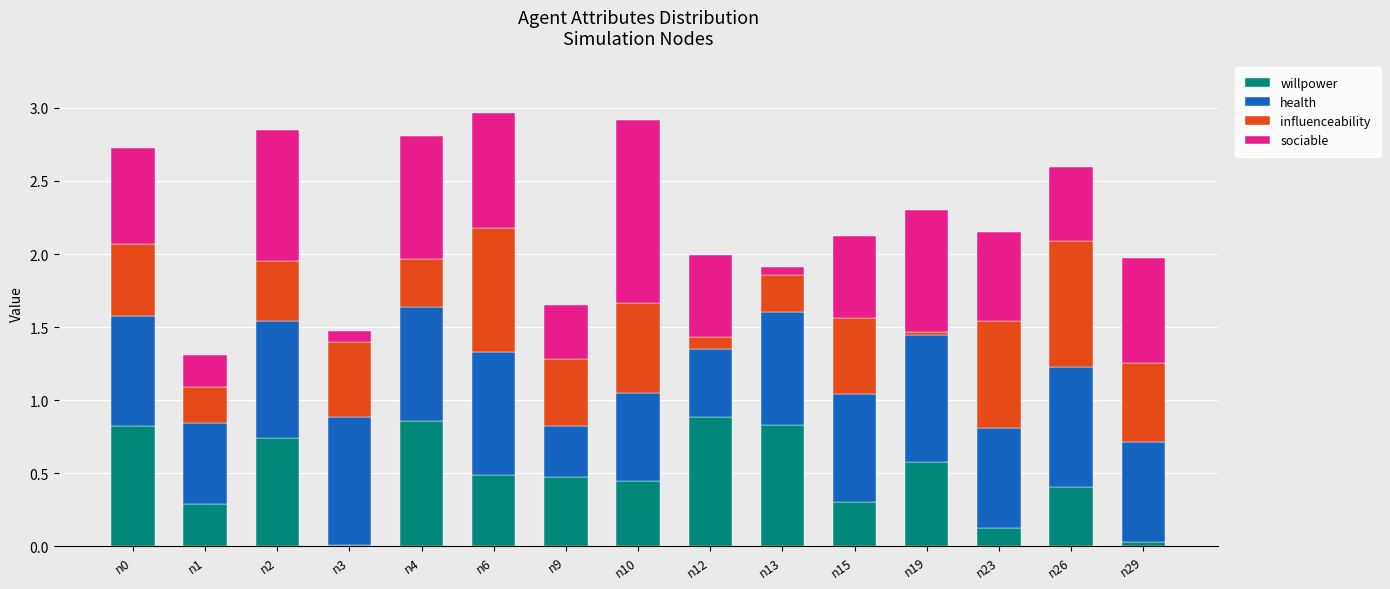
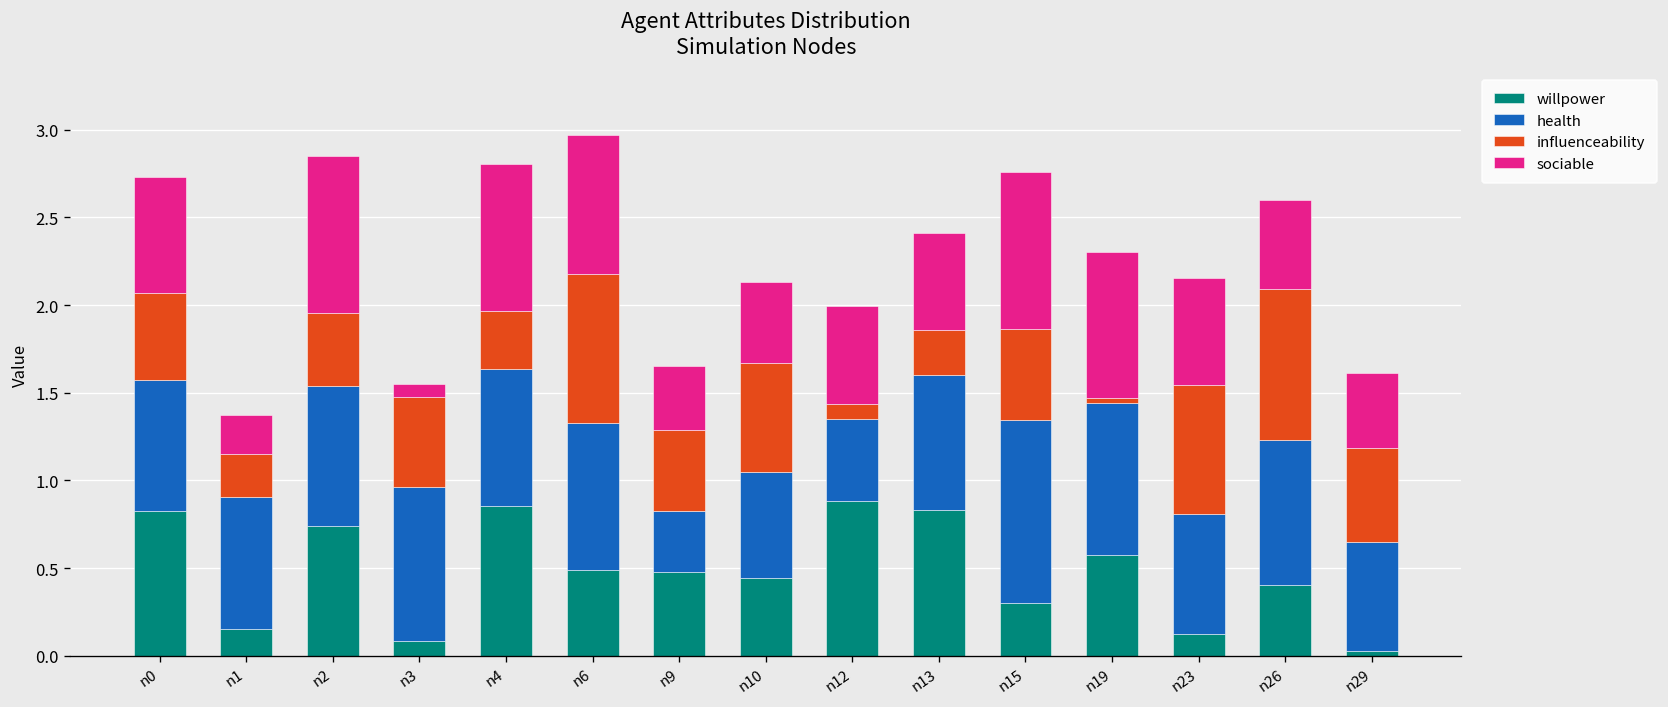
  {
    "willpower": {
      "n0": 0.83,
-     "n1": 0.29,
+     "n1": 0.15,
      "n2": 0.74,
-     "n3": 0.01,
+     "n3": 0.08,
      "n4": 0.86,
      "n6": 0.49,
      "n9": 0.48,
      "n10": 0.44,
      "n12": 0.88,
      "n13": 0.83,
      "n15": 0.30,
      "n19": 0.58,
      "n23": 0.12,
      "n26": 0.40,
      "n29": 0.03
    },
    "health": {
      "n0": 0.75,
-     "n1": 0.55,
+     "n1": 0.75,
      "n2": 0.80,
      "n3": 0.88,
      "n4": 0.78,
      "n6": 0.84,
      "n9": 0.35,
      "n10": 0.61,
      "n12": 0.47,
      "n13": 0.77,
-     "n15": 0.75,
+     "n15": 1.05,
      "n19": 0.87,
      "n23": 0.69,
      "n26": 0.83,
-     "n29": 0.68
+     "n29": 0.62
    },
    "influenceability": {
      "n0": 0.50,
      "n1": 0.24,
      "n2": 0.41,
      "n3": 0.51,
      "n4": 0.33,
      "n6": 0.85,
      "n9": 0.46,
      "n10": 0.62,
      "n12": 0.08,
      "n13": 0.26,
      "n15": 0.52,
      "n19": 0.03,
      "n23": 0.74,
      "n26": 0.86,
      "n29": 0.54
    },
    "sociable": {
      "n0": 0.66,
      "n1": 0.22,
      "n2": 0.90,
      "n3": 0.08,
      "n4": 0.84,
      "n6": 0.79,
      "n9": 0.37,
-     "n10": 1.25,
+     "n10": 0.46,
      "n12": 0.56,
-     "n13": 0.06,
-     "n15": 0.56,
+     "n13": 0.56,
+     "n15": 0.90,
      "n19": 0.83,
      "n23": 0.61,
      "n26": 0.51,
-     "n29": 0.72
+     "n29": 0.43
    }
  }
